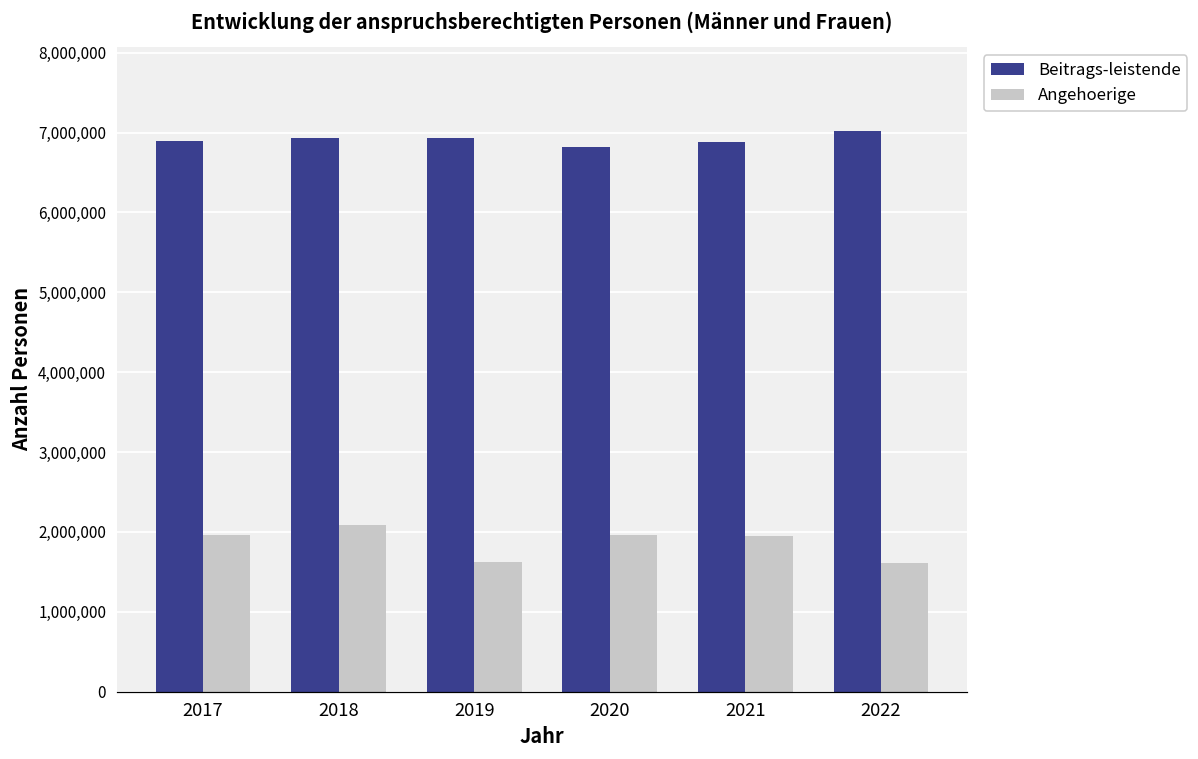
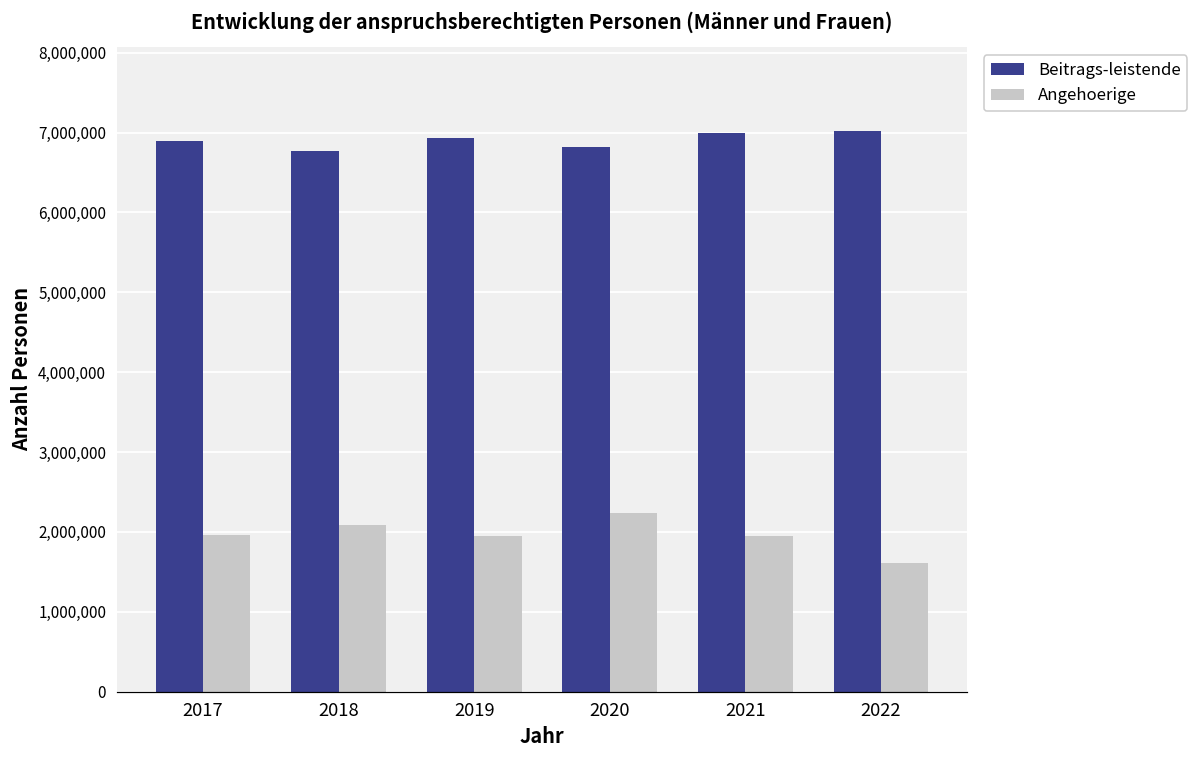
  {
    "Beitrags-leistende": {
      "2017": "6,900,000",
-     "2018": "6,900,000",
+     "2018": "6,800,000",
      "2019": "6,900,000",
      "2020": "6,800,000",
-     "2021": "6,900,000",
+     "2021": "7,000,000",
      "2022": "7,000,000"
    },
    "Angehoerige": {
      "2017": "2,000,000",
      "2018": "2,100,000",
-     "2019": "1,600,000",
-     "2020": "2,000,000",
+     "2019": "2,000,000",
+     "2020": "2,200,000",
      "2021": "1,900,000",
      "2022": "1,600,000"
    }
  }
